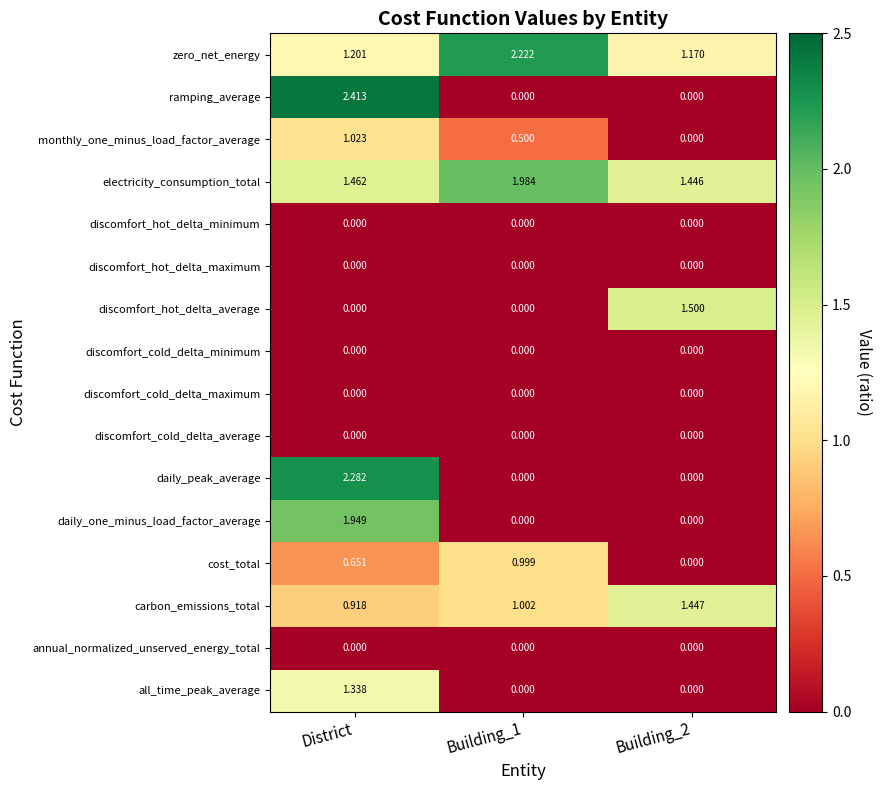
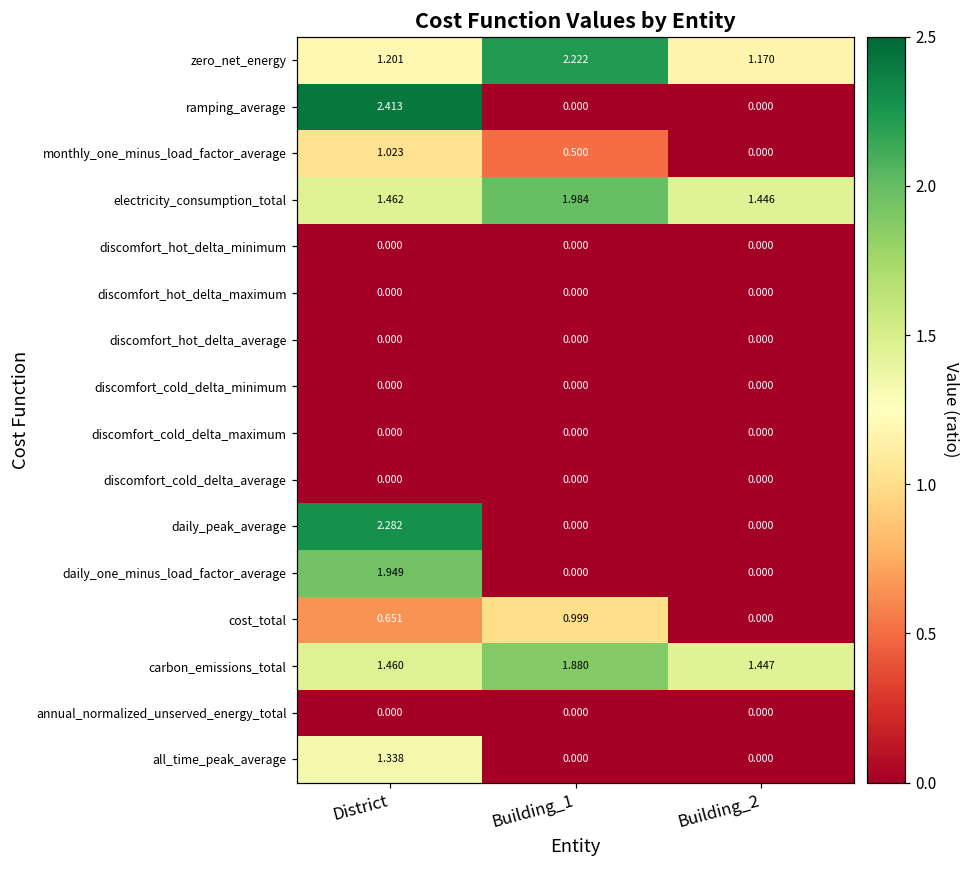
  {
    "zero_net_energy": {
      "District": 1.201,
      "Building_1": 2.222,
      "Building_2": 1.170
    },
    "ramping_average": {
      "District": 2.413,
      "Building_1": 0.000,
      "Building_2": 0.000
    },
    "monthly_one_minus_load_factor_average": {
      "District": 1.023,
      "Building_1": 0.500,
      "Building_2": 0.000
    },
    "electricity_consumption_total": {
      "District": 1.462,
      "Building_1": 1.984,
      "Building_2": 1.446
    },
    "discomfort_hot_delta_minimum": {
      "District": 0.000,
      "Building_1": 0.000,
      "Building_2": 0.000
    },
    "discomfort_hot_delta_maximum": {
      "District": 0.000,
      "Building_1": 0.000,
      "Building_2": 0.000
    },
    "discomfort_hot_delta_average": {
      "District": 0.000,
      "Building_1": 0.000,
-     "Building_2": 1.500
+     "Building_2": 0.000
    },
    "discomfort_cold_delta_minimum": {
      "District": 0.000,
      "Building_1": 0.000,
      "Building_2": 0.000
    },
    "discomfort_cold_delta_maximum": {
      "District": 0.000,
      "Building_1": 0.000,
      "Building_2": 0.000
    },
    "discomfort_cold_delta_average": {
      "District": 0.000,
      "Building_1": 0.000,
      "Building_2": 0.000
    },
    "daily_peak_average": {
      "District": 2.282,
      "Building_1": 0.000,
      "Building_2": 0.000
    },
    "daily_one_minus_load_factor_average": {
      "District": 1.949,
      "Building_1": 0.000,
      "Building_2": 0.000
    },
    "cost_total": {
      "District": 0.651,
      "Building_1": 0.999,
      "Building_2": 0.000
    },
    "carbon_emissions_total": {
-     "District": 0.918,
-     "Building_1": 1.002,
+     "District": 1.460,
+     "Building_1": 1.880,
      "Building_2": 1.447
    },
    "annual_normalized_unserved_energy_total": {
      "District": 0.000,
      "Building_1": 0.000,
      "Building_2": 0.000
    },
    "all_time_peak_average": {
      "District": 1.338,
      "Building_1": 0.000,
      "Building_2": 0.000
    }
  }
